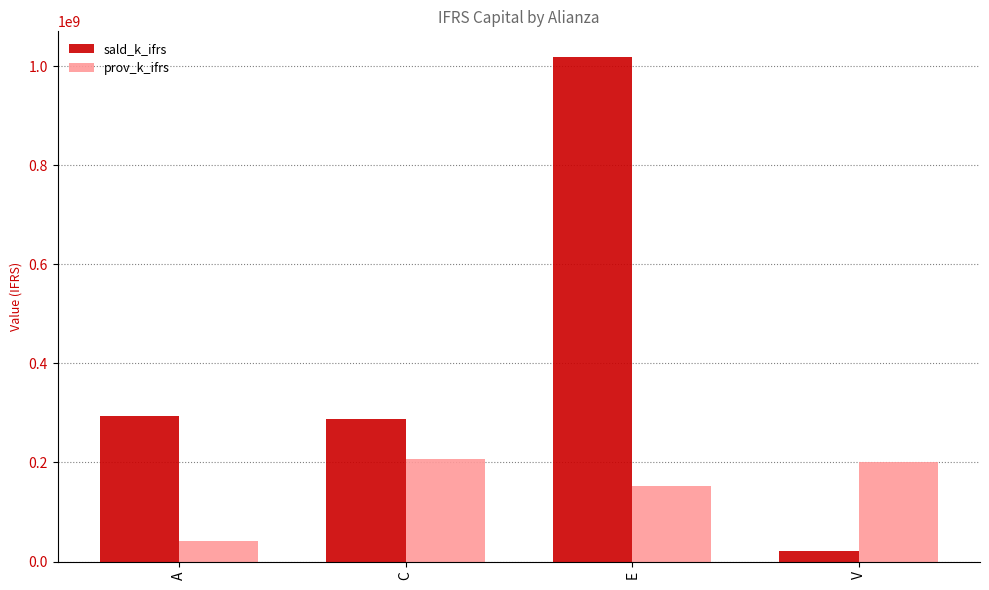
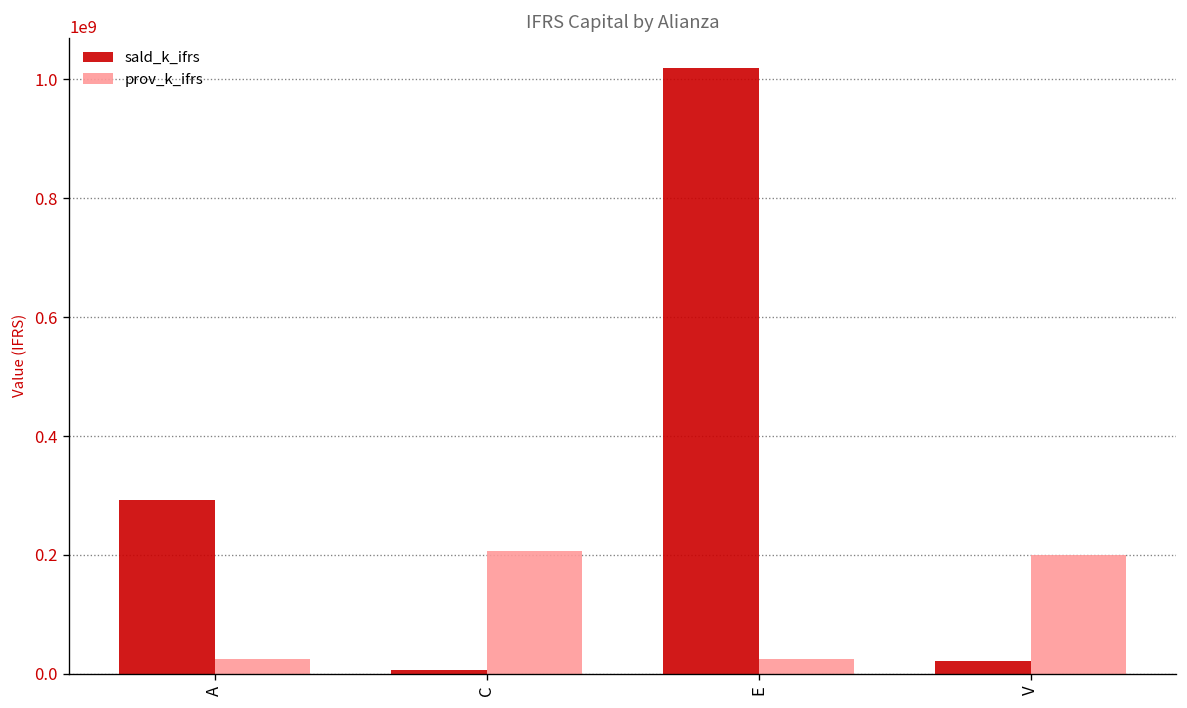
  {
    "sald_k_ifrs": {
      "A": 290000000,
-     "C": 290000000,
+     "C": 10000000,
      "E": 1020000000,
      "V": 20000000
    },
    "prov_k_ifrs": {
-     "A": 40000000,
+     "A": 20000000,
      "C": 210000000,
-     "E": 150000000,
+     "E": 20000000,
      "V": 200000000
    }
  }
